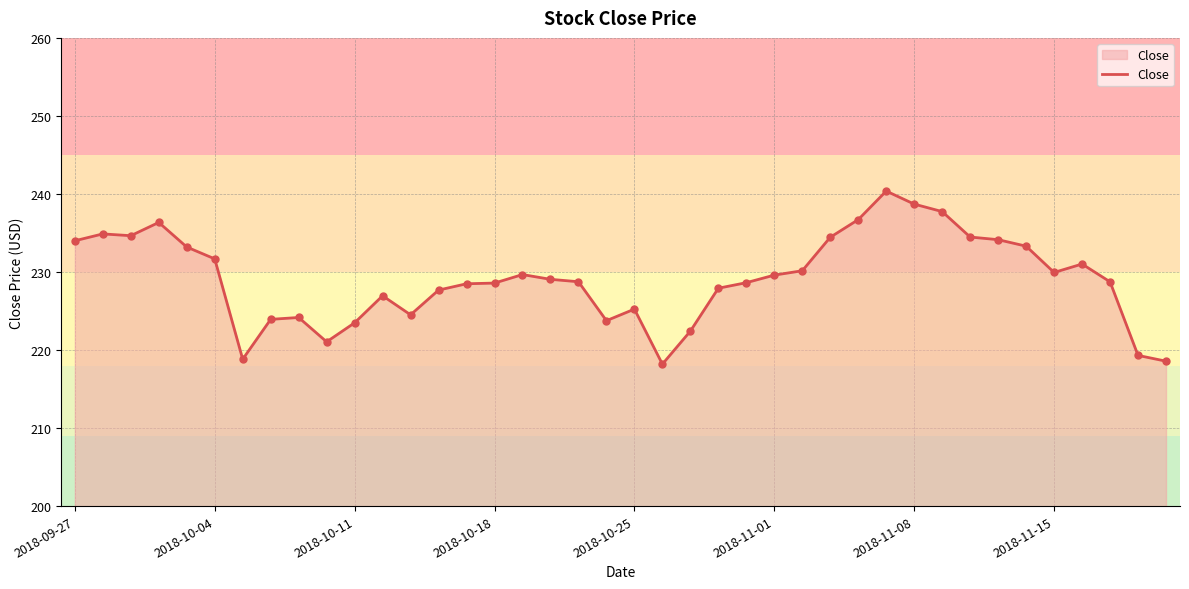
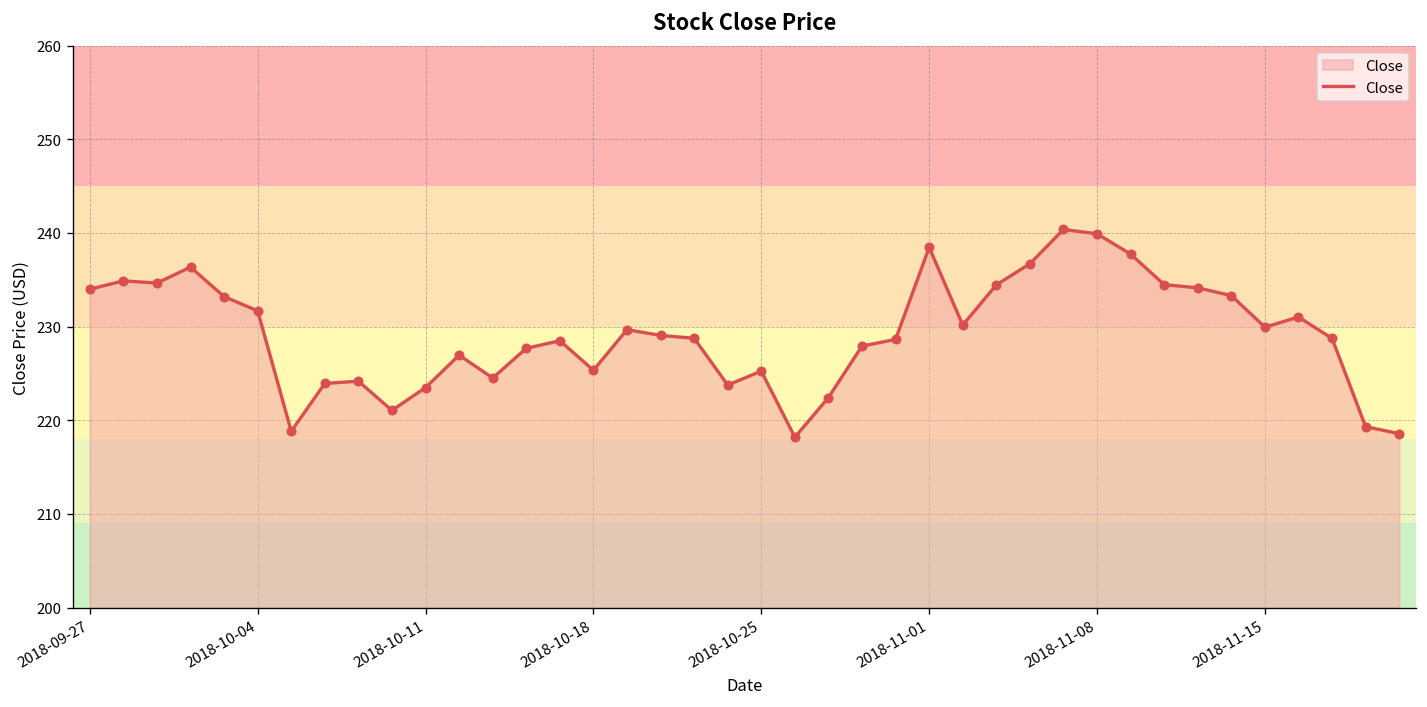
  {
    "2018-09-27": 234,
    "2018-10-04": 232,
    "2018-10-11": 223,
-   "2018-10-18": 229,
+   "2018-10-18": 225,
    "2018-10-25": 225,
-   "2018-11-01": 230,
-   "2018-11-08": 239,
+   "2018-11-01": 238,
+   "2018-11-08": 240,
    "2018-11-15": 230
  }
